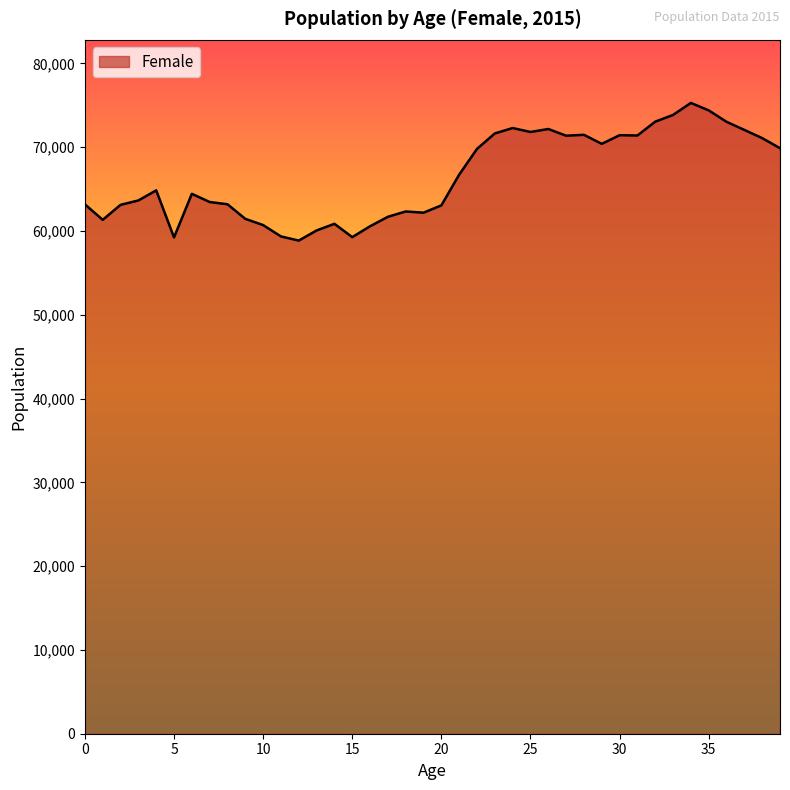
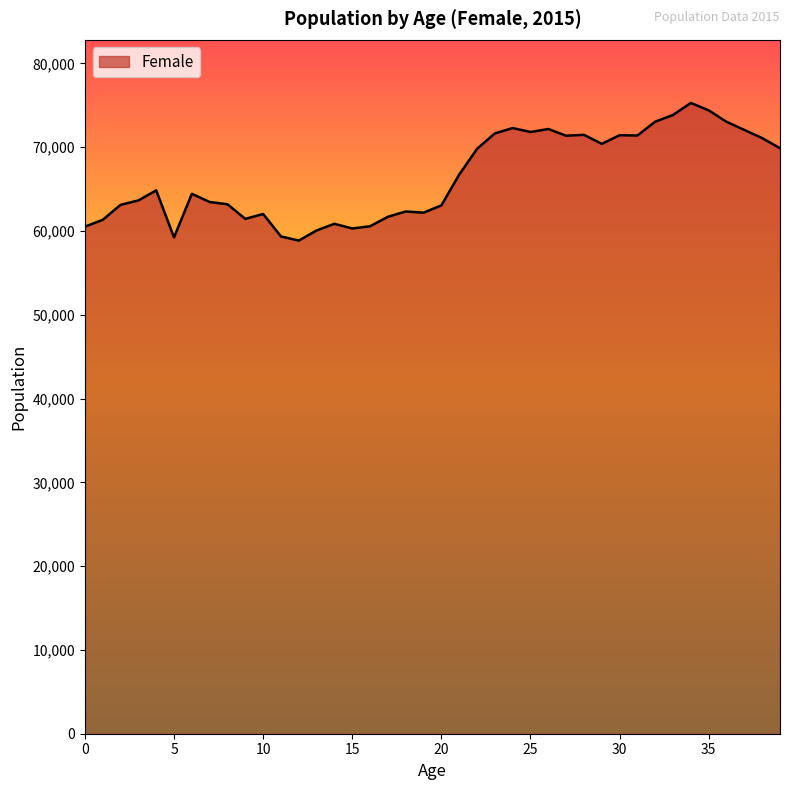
  {
-   "0": "63,000",
+   "0": "61,000",
    "5": "59,000",
-   "10": "61,000",
-   "15": "59,000",
+   "10": "62,000",
+   "15": "60,000",
    "20": "63,000",
    "25": "72,000",
    "30": "71,000",
    "35": "74,000"
  }
